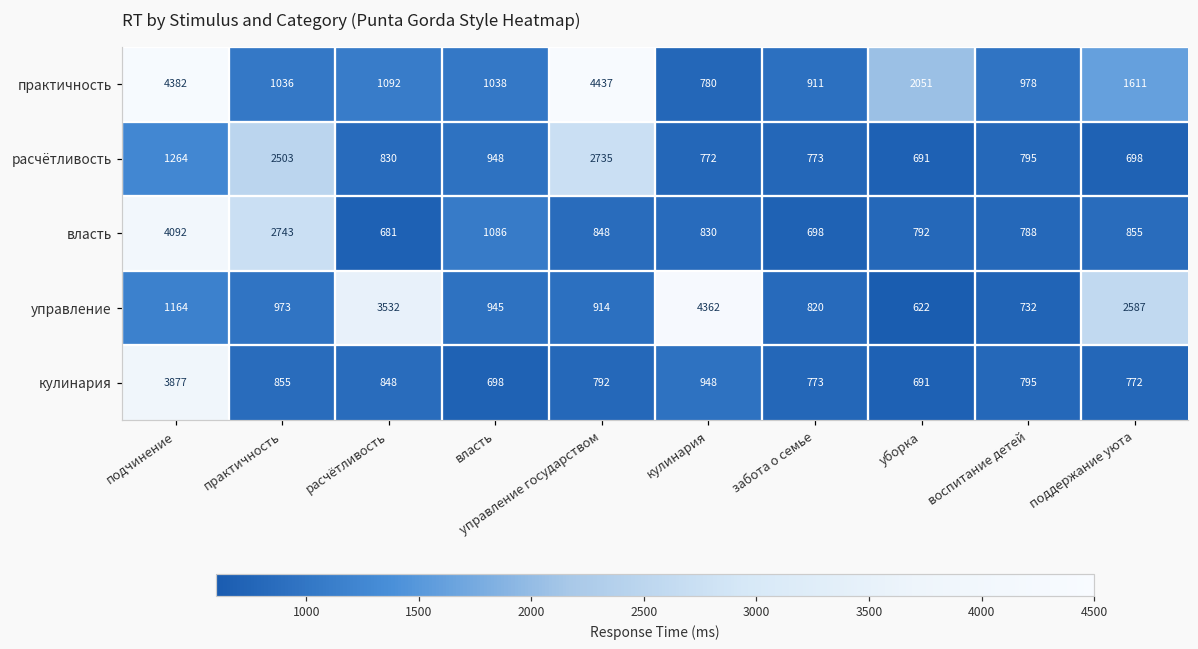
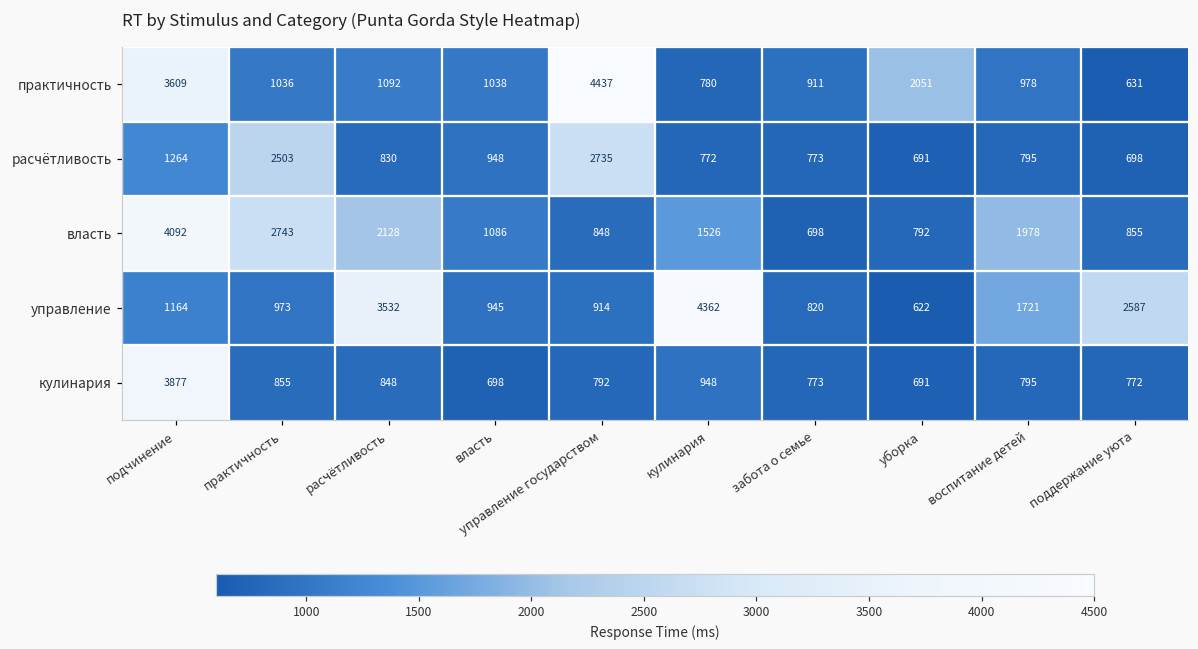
  {
    "практичность": {
-     "подчинение": 4382,
+     "подчинение": 3609,
      "практичность": 1036,
      "расчётливость": 1092,
      "власть": 1038,
      "управление государством": 4437,
      "кулинария": 780,
      "забота о семье": 911,
      "уборка": 2051,
      "воспитание детей": 978,
-     "поддержание уюта": 1611
+     "поддержание уюта": 631
    },
    "расчётливость": {
      "подчинение": 1264,
      "практичность": 2503,
      "расчётливость": 830,
      "власть": 948,
      "управление государством": 2735,
      "кулинария": 772,
      "забота о семье": 773,
      "уборка": 691,
      "воспитание детей": 795,
      "поддержание уюта": 698
    },
    "власть": {
      "подчинение": 4092,
      "практичность": 2743,
-     "расчётливость": 681,
+     "расчётливость": 2128,
      "власть": 1086,
      "управление государством": 848,
-     "кулинария": 830,
+     "кулинария": 1526,
      "забота о семье": 698,
      "уборка": 792,
-     "воспитание детей": 788,
+     "воспитание детей": 1978,
      "поддержание уюта": 855
    },
    "управление": {
      "подчинение": 1164,
      "практичность": 973,
      "расчётливость": 3532,
      "власть": 945,
      "управление государством": 914,
      "кулинария": 4362,
      "забота о семье": 820,
      "уборка": 622,
-     "воспитание детей": 732,
+     "воспитание детей": 1721,
      "поддержание уюта": 2587
    },
    "кулинария": {
      "подчинение": 3877,
      "практичность": 855,
      "расчётливость": 848,
      "власть": 698,
      "управление государством": 792,
      "кулинария": 948,
      "забота о семье": 773,
      "уборка": 691,
      "воспитание детей": 795,
      "поддержание уюта": 772
    }
  }
